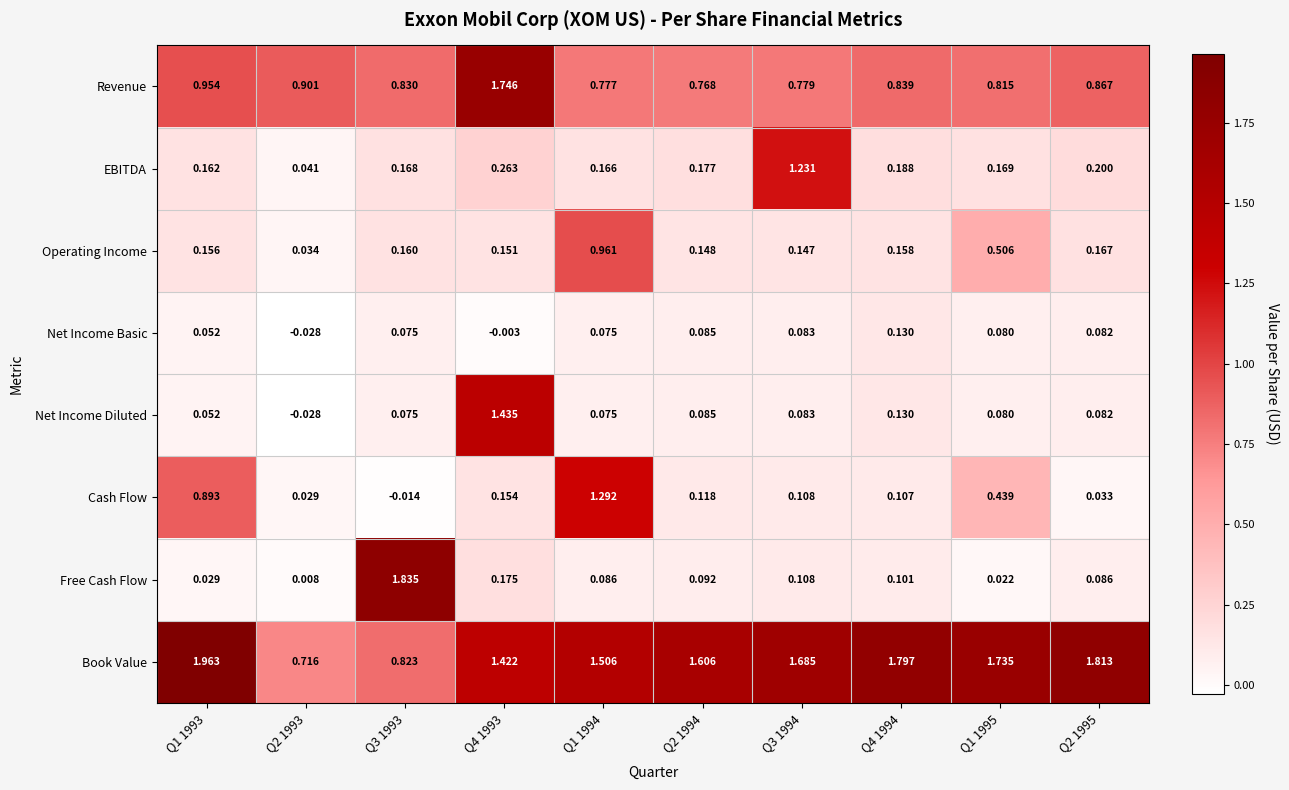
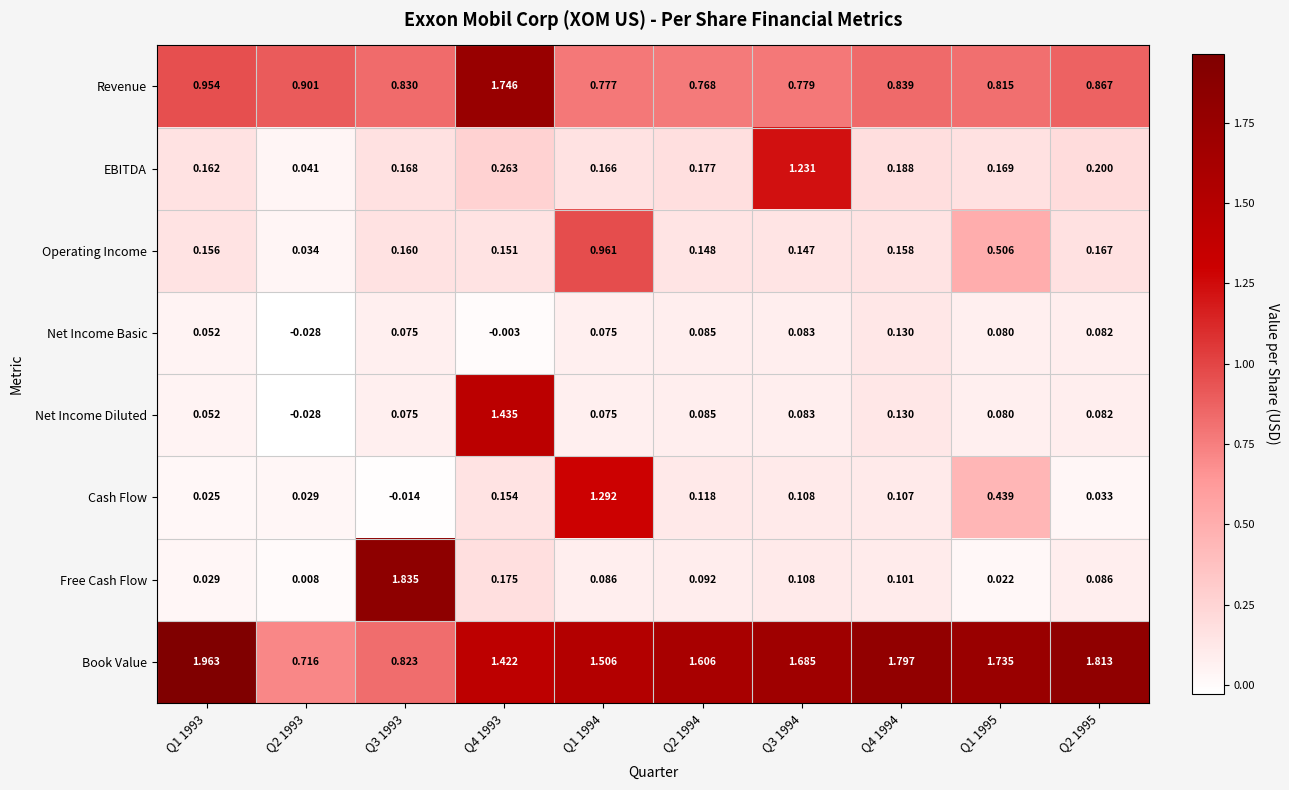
  {
    "Revenue": {
      "Q1 1993": 0.954,
      "Q2 1993": 0.901,
      "Q3 1993": 0.830,
      "Q4 1993": 1.746,
      "Q1 1994": 0.777,
      "Q2 1994": 0.768,
      "Q3 1994": 0.779,
      "Q4 1994": 0.839,
      "Q1 1995": 0.815,
      "Q2 1995": 0.867
    },
    "EBITDA": {
      "Q1 1993": 0.162,
      "Q2 1993": 0.041,
      "Q3 1993": 0.168,
      "Q4 1993": 0.263,
      "Q1 1994": 0.166,
      "Q2 1994": 0.177,
      "Q3 1994": 1.231,
      "Q4 1994": 0.188,
      "Q1 1995": 0.169,
      "Q2 1995": 0.200
    },
    "Operating Income": {
      "Q1 1993": 0.156,
      "Q2 1993": 0.034,
      "Q3 1993": 0.160,
      "Q4 1993": 0.151,
      "Q1 1994": 0.961,
      "Q2 1994": 0.148,
      "Q3 1994": 0.147,
      "Q4 1994": 0.158,
      "Q1 1995": 0.506,
      "Q2 1995": 0.167
    },
    "Net Income Basic": {
      "Q1 1993": 0.052,
      "Q2 1993": -0.028,
      "Q3 1993": 0.075,
      "Q4 1993": -0.003,
      "Q1 1994": 0.075,
      "Q2 1994": 0.085,
      "Q3 1994": 0.083,
      "Q4 1994": 0.130,
      "Q1 1995": 0.080,
      "Q2 1995": 0.082
    },
    "Net Income Diluted": {
      "Q1 1993": 0.052,
      "Q2 1993": -0.028,
      "Q3 1993": 0.075,
      "Q4 1993": 1.435,
      "Q1 1994": 0.075,
      "Q2 1994": 0.085,
      "Q3 1994": 0.083,
      "Q4 1994": 0.130,
      "Q1 1995": 0.080,
      "Q2 1995": 0.082
    },
    "Cash Flow": {
-     "Q1 1993": 0.893,
+     "Q1 1993": 0.025,
      "Q2 1993": 0.029,
      "Q3 1993": -0.014,
      "Q4 1993": 0.154,
      "Q1 1994": 1.292,
      "Q2 1994": 0.118,
      "Q3 1994": 0.108,
      "Q4 1994": 0.107,
      "Q1 1995": 0.439,
      "Q2 1995": 0.033
    },
    "Free Cash Flow": {
      "Q1 1993": 0.029,
      "Q2 1993": 0.008,
      "Q3 1993": 1.835,
      "Q4 1993": 0.175,
      "Q1 1994": 0.086,
      "Q2 1994": 0.092,
      "Q3 1994": 0.108,
      "Q4 1994": 0.101,
      "Q1 1995": 0.022,
      "Q2 1995": 0.086
    },
    "Book Value": {
      "Q1 1993": 1.963,
      "Q2 1993": 0.716,
      "Q3 1993": 0.823,
      "Q4 1993": 1.422,
      "Q1 1994": 1.506,
      "Q2 1994": 1.606,
      "Q3 1994": 1.685,
      "Q4 1994": 1.797,
      "Q1 1995": 1.735,
      "Q2 1995": 1.813
    }
  }
